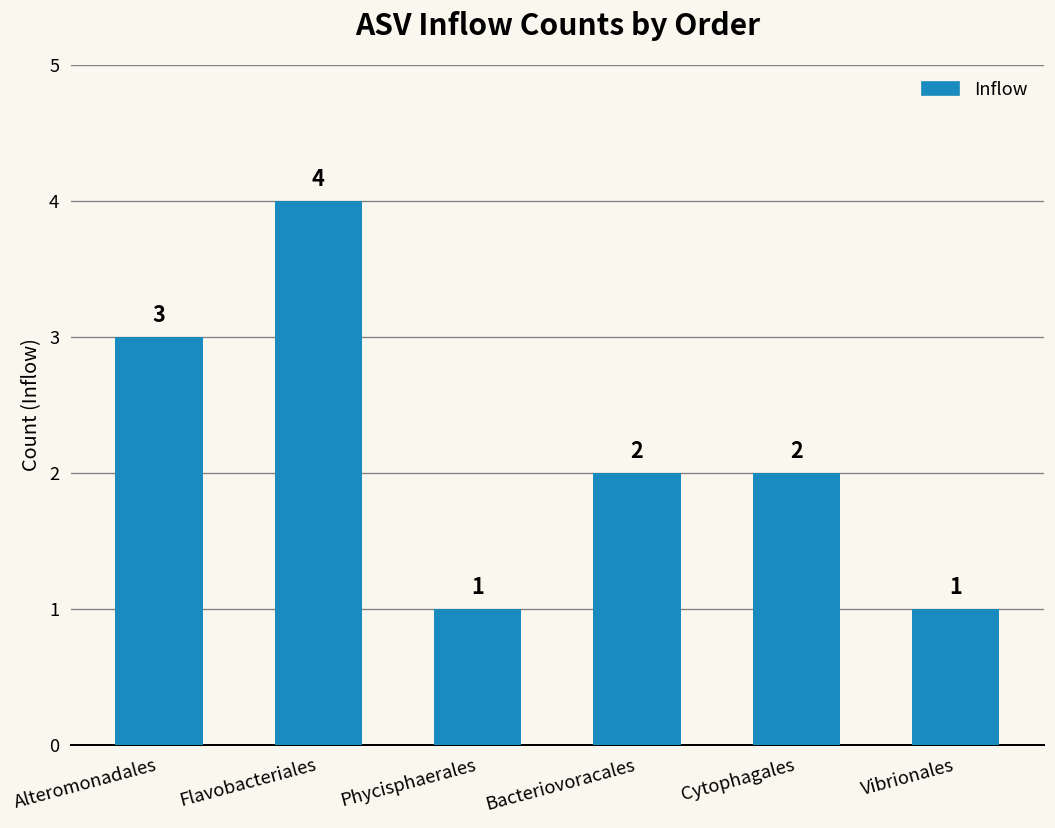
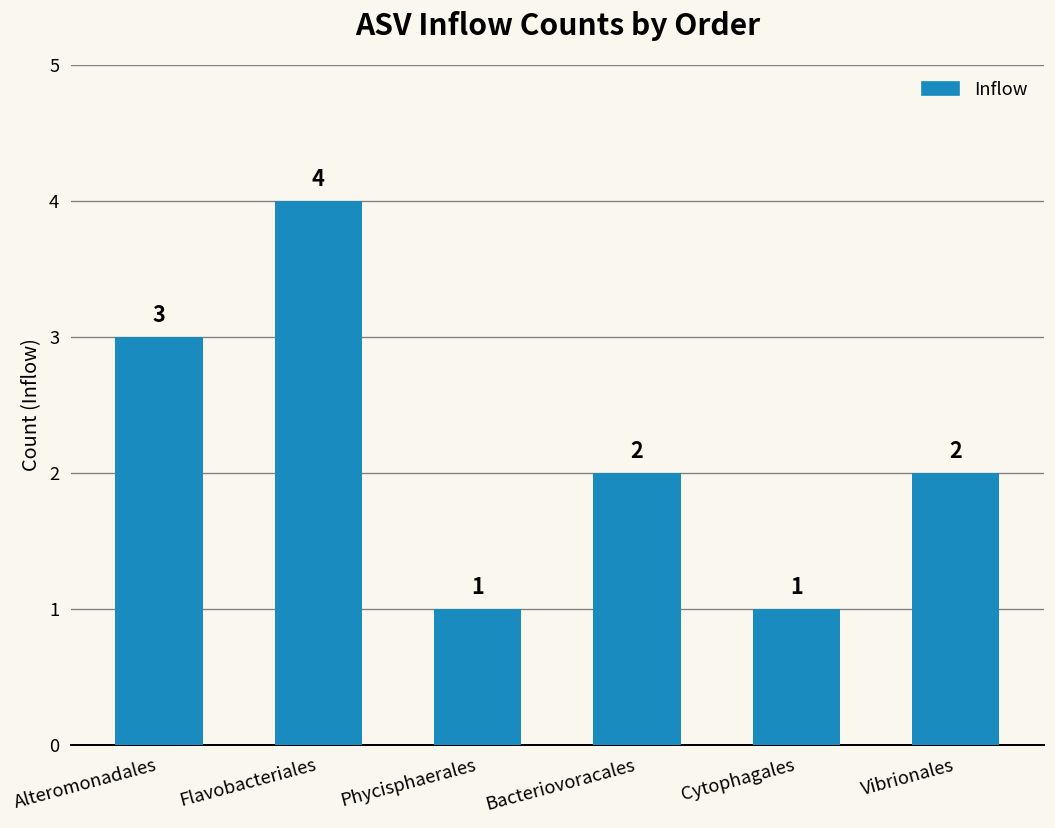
  {
    "Alteromonadales": 3,
    "Flavobacteriales": 4,
    "Phycisphaerales": 1,
    "Bacteriovoracales": 2,
-   "Cytophagales": 2,
-   "Vibrionales": 1
+   "Cytophagales": 1,
+   "Vibrionales": 2
  }
